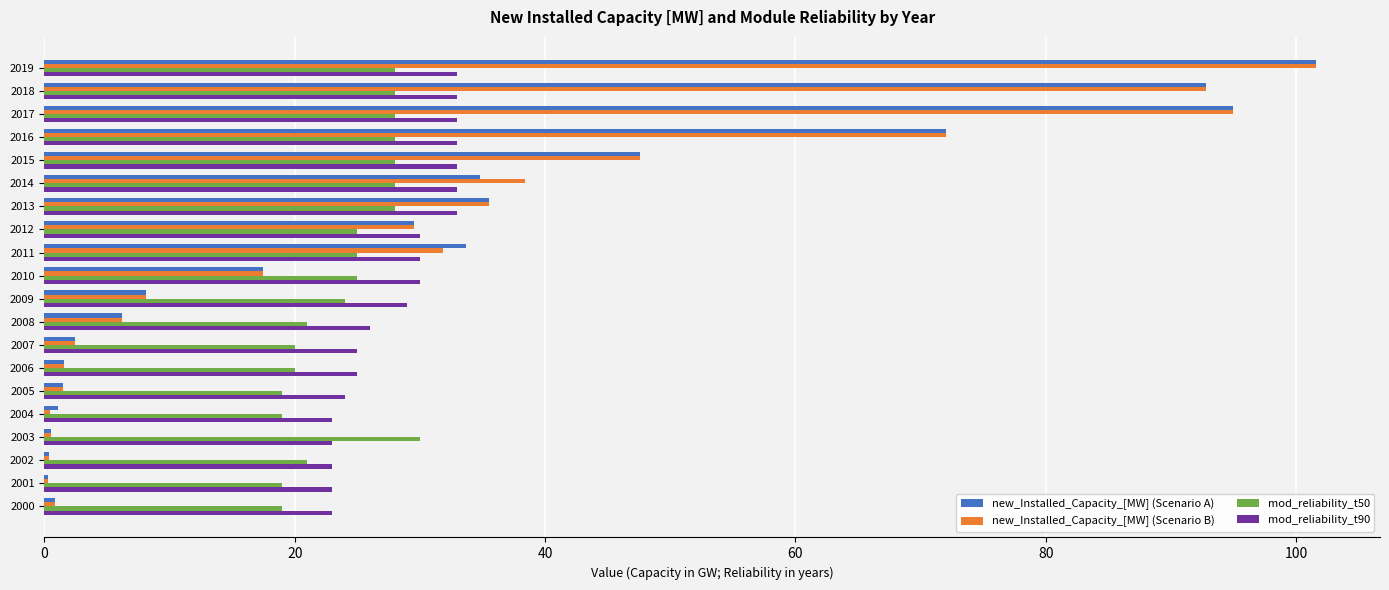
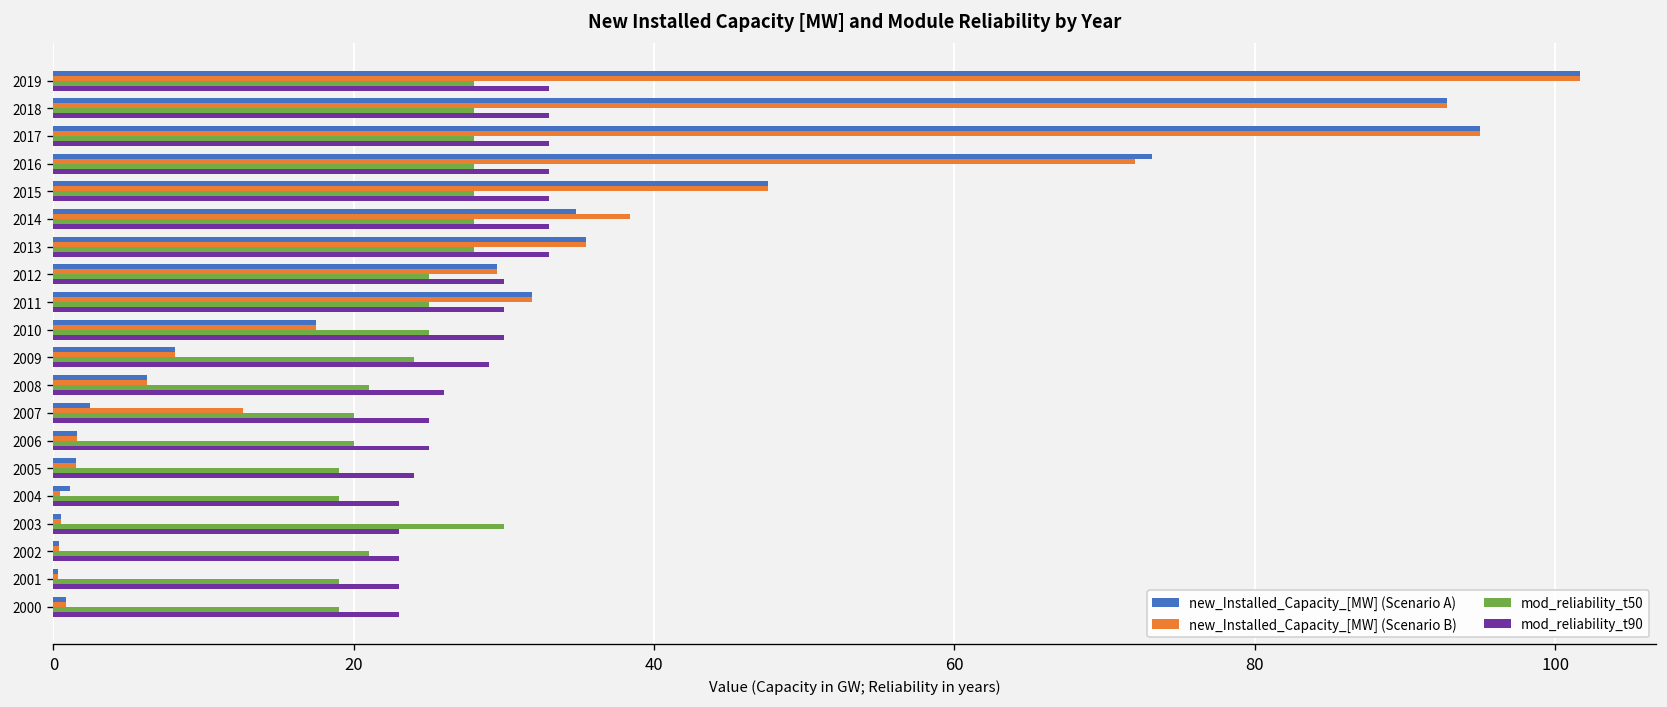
  {
    "new_Installed_Capacity_[MW] (Scenario A)": {
      "2019": 101.6,
      "2018": 92.8,
      "2017": 95.0,
-     "2016": 72.0,
+     "2016": 73.2,
      "2015": 47.6,
      "2014": 34.8,
      "2013": 35.5,
      "2012": 29.5,
-     "2011": 33.7,
+     "2011": 31.9,
      "2010": 17.5,
      "2009": 8.1,
      "2008": 6.2,
      "2007": 2.4,
      "2006": 1.5,
      "2005": 1.5,
      "2004": 1.1,
      "2003": 0.5,
      "2002": 0.3,
      "2001": 0.3,
      "2000": 0.8
    },
    "new_Installed_Capacity_[MW] (Scenario B)": {
      "2019": 101.6,
      "2018": 92.8,
      "2017": 95.0,
      "2016": 72.0,
      "2015": 47.6,
      "2014": 38.4,
      "2013": 35.5,
      "2012": 29.5,
      "2011": 31.9,
      "2010": 17.5,
      "2009": 8.1,
      "2008": 6.2,
-     "2007": 2.4,
+     "2007": 12.7,
      "2006": 1.5,
      "2005": 1.5,
      "2004": 0.4,
      "2003": 0.5,
      "2002": 0.3,
      "2001": 0.3,
      "2000": 0.8
    },
    "mod_reliability_t50": {
      "2019": 28.0,
      "2018": 28.0,
      "2017": 28.0,
      "2016": 28.0,
      "2015": 28.0,
      "2014": 28.0,
      "2013": 28.0,
      "2012": 25.0,
      "2011": 25.0,
      "2010": 25.0,
      "2009": 24.0,
      "2008": 21.0,
      "2007": 20.0,
      "2006": 20.0,
      "2005": 19.0,
      "2004": 19.0,
      "2003": 30.0,
      "2002": 21.0,
      "2001": 19.0,
      "2000": 19.0
    },
    "mod_reliability_t90": {
      "2019": 33.0,
      "2018": 33.0,
      "2017": 33.0,
      "2016": 33.0,
      "2015": 33.0,
      "2014": 33.0,
      "2013": 33.0,
      "2012": 30.0,
      "2011": 30.0,
      "2010": 30.0,
      "2009": 29.0,
      "2008": 26.0,
      "2007": 25.0,
      "2006": 25.0,
      "2005": 24.0,
      "2004": 23.0,
      "2003": 23.0,
      "2002": 23.0,
      "2001": 23.0,
      "2000": 23.0
    }
  }
